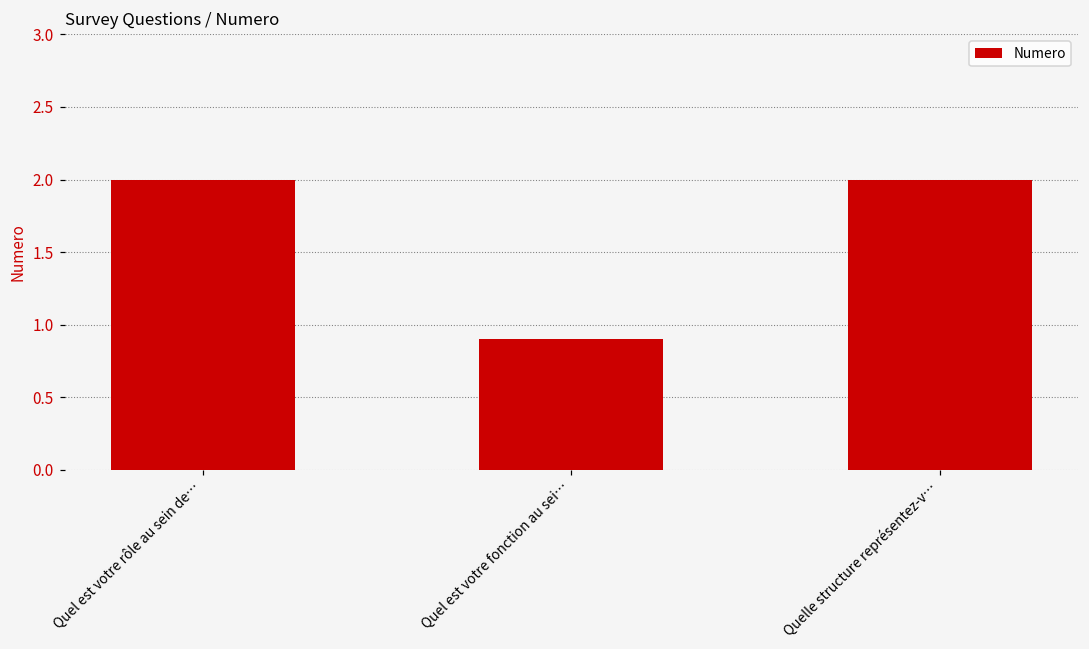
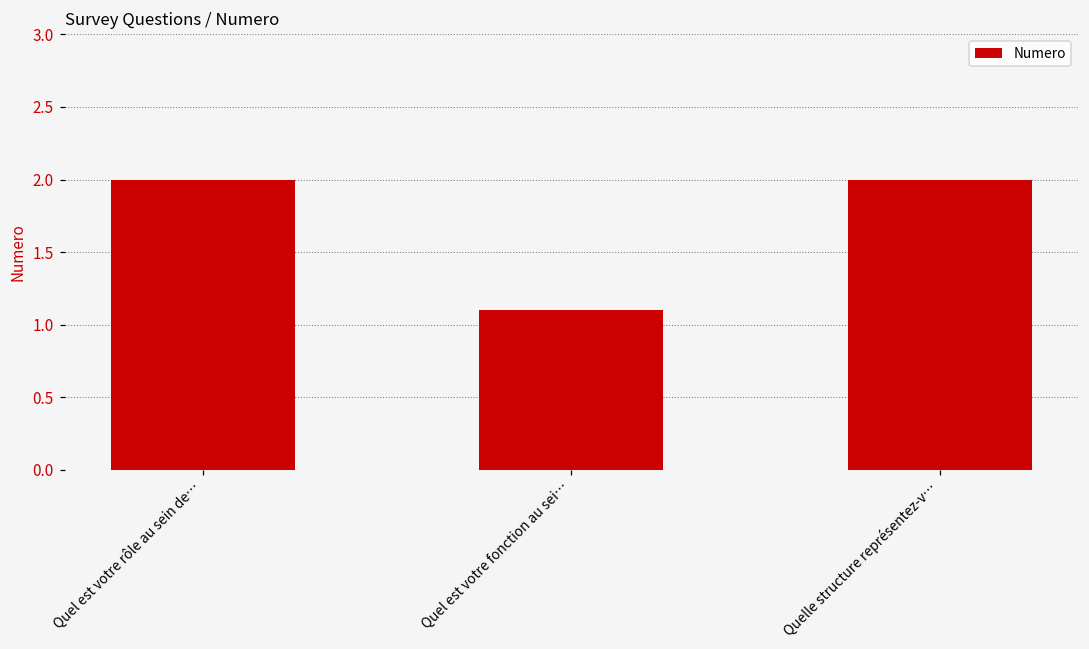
  {
    "Quel est votre rôle au sein de…": 2.0,
-   "Quel est votre fonction au sei…": 0.9,
+   "Quel est votre fonction au sei…": 1.1,
    "Quelle structure représentez-v…": 2.0
  }
